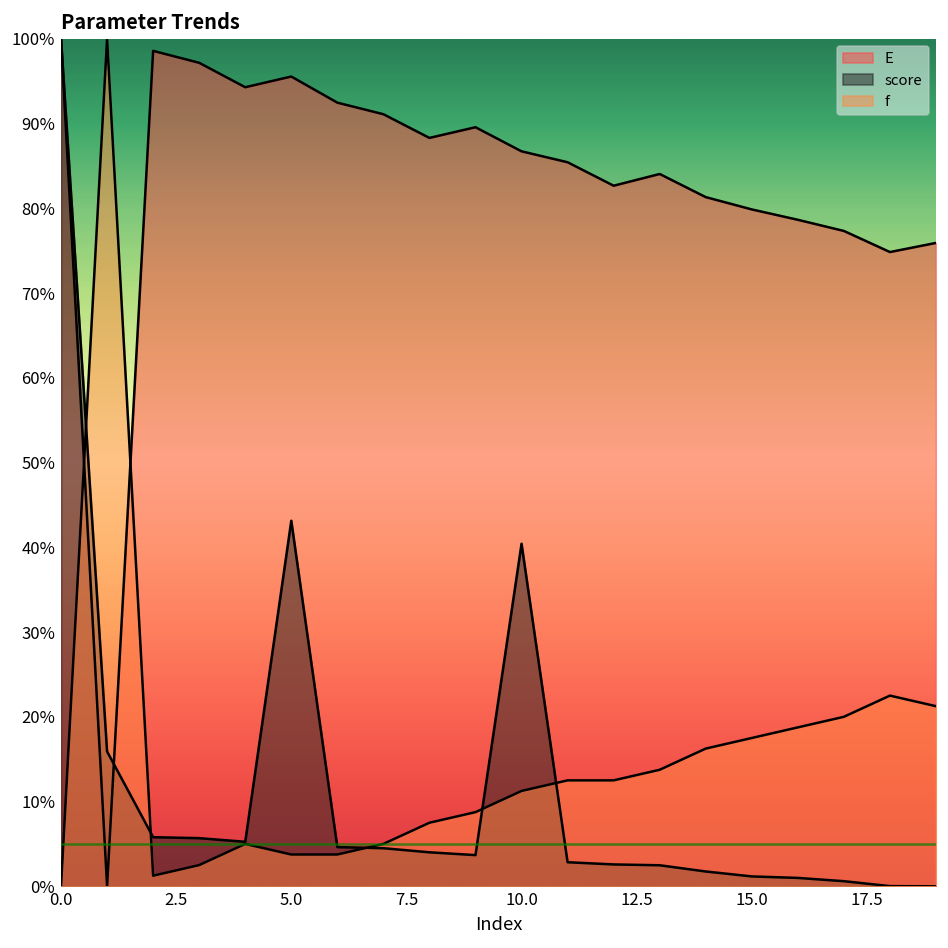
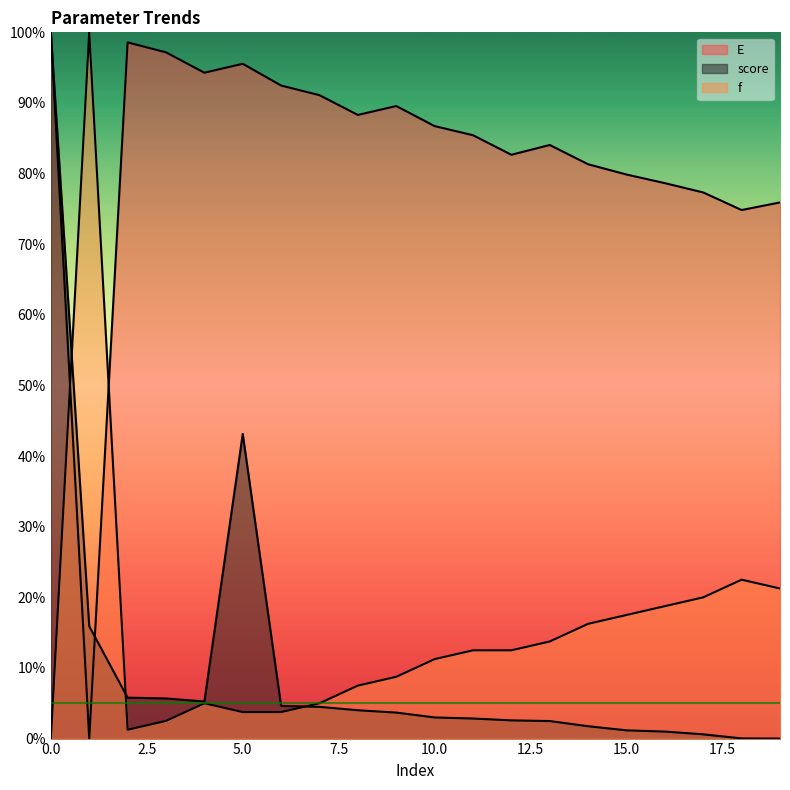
  {
    "score": {
      "5.0": "43%",
-     "10.0": "40%",
+     "10.0": "3%",
      "15.0": "1%"
    }
  }
